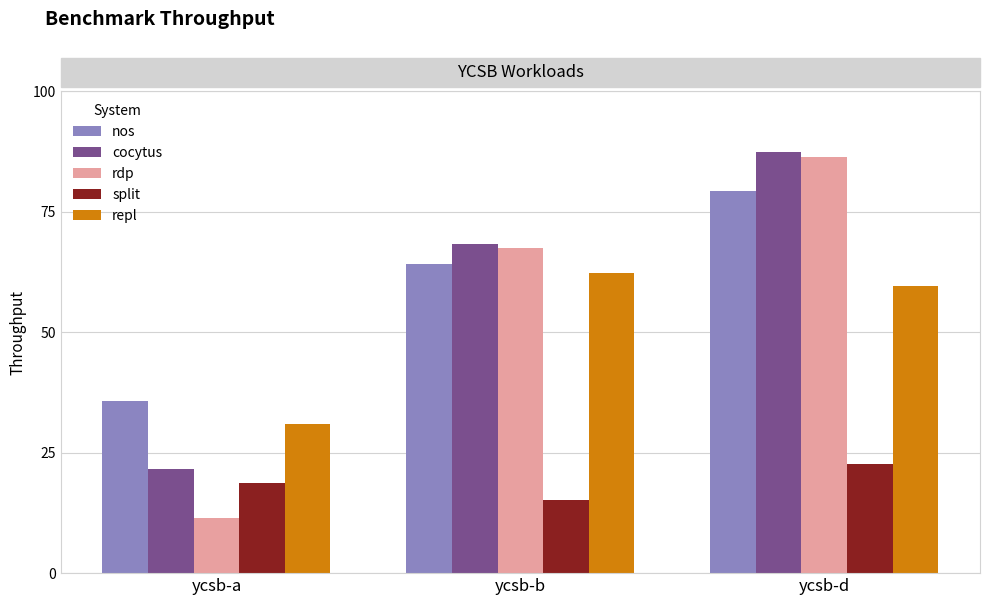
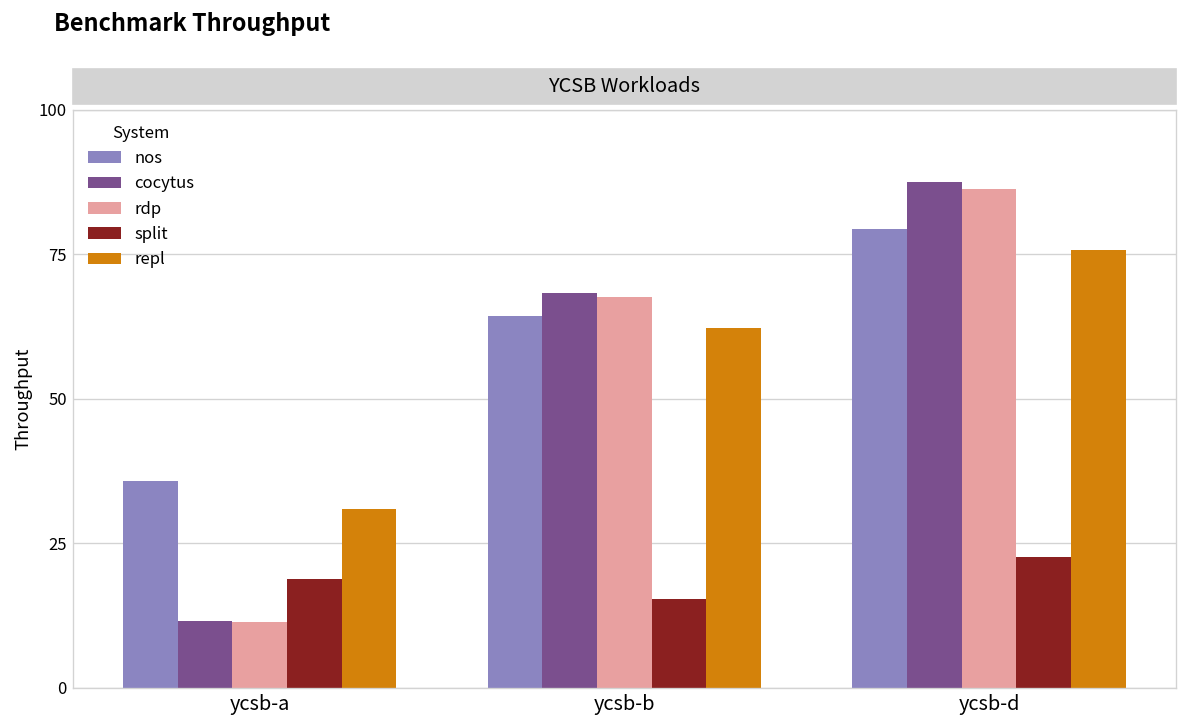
  {
    "nos": {
      "ycsb-a": 36,
      "ycsb-b": 64,
      "ycsb-d": 79
    },
    "cocytus": {
-     "ycsb-a": 22,
+     "ycsb-a": 12,
      "ycsb-b": 68,
      "ycsb-d": 87
    },
    "rdp": {
      "ycsb-a": 11,
      "ycsb-b": 68,
      "ycsb-d": 86
    },
    "split": {
      "ycsb-a": 19,
      "ycsb-b": 15,
      "ycsb-d": 23
    },
    "repl": {
      "ycsb-a": 31,
      "ycsb-b": 62,
-     "ycsb-d": 60
+     "ycsb-d": 76
    }
  }
